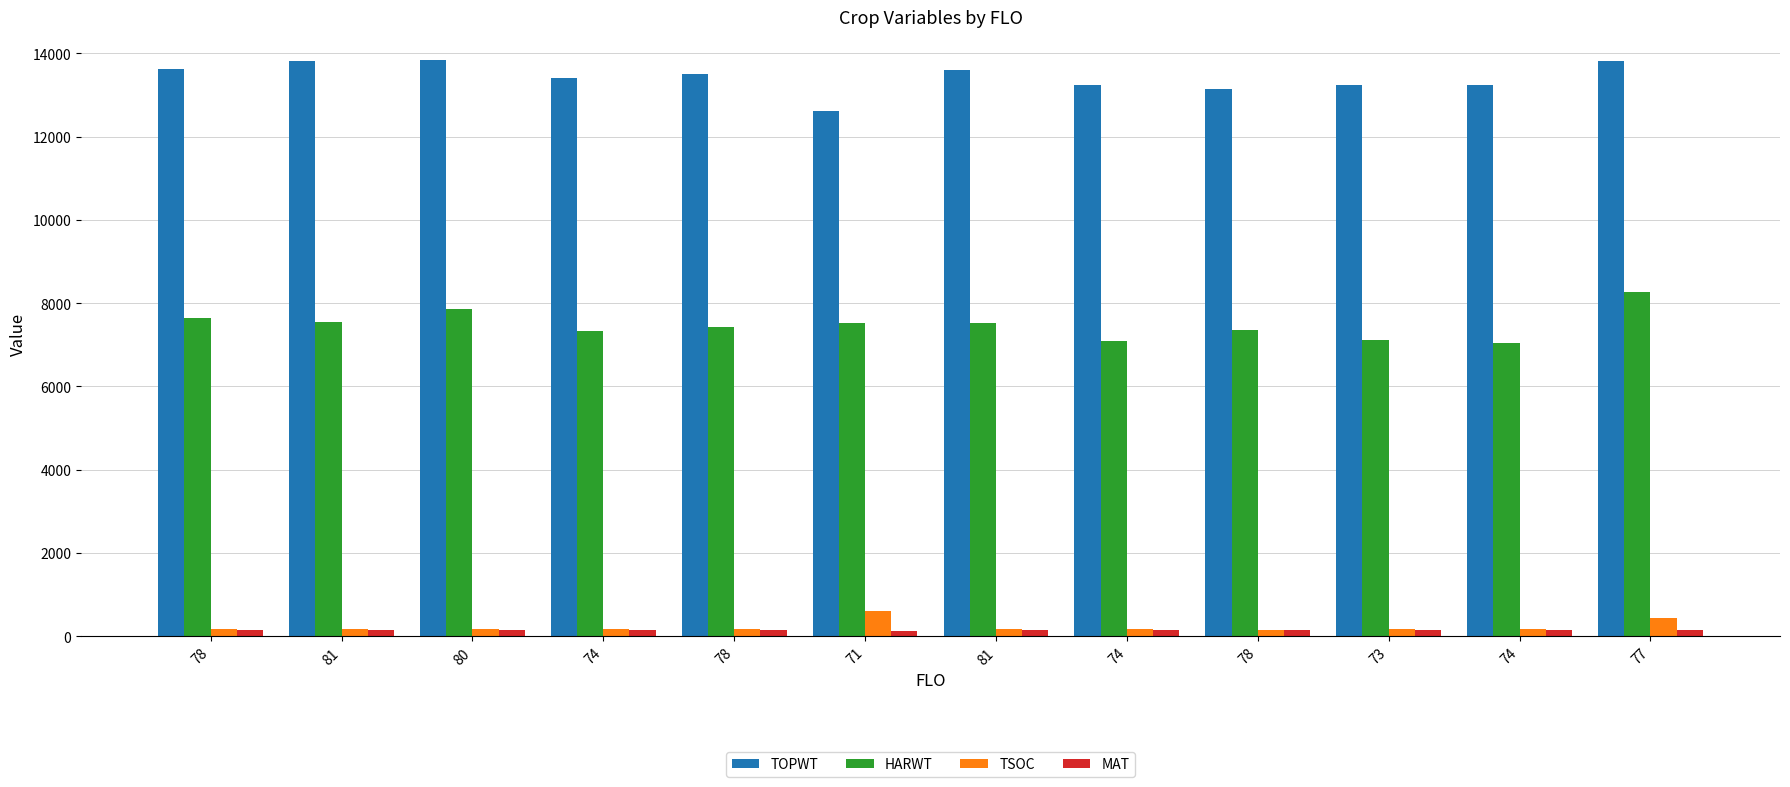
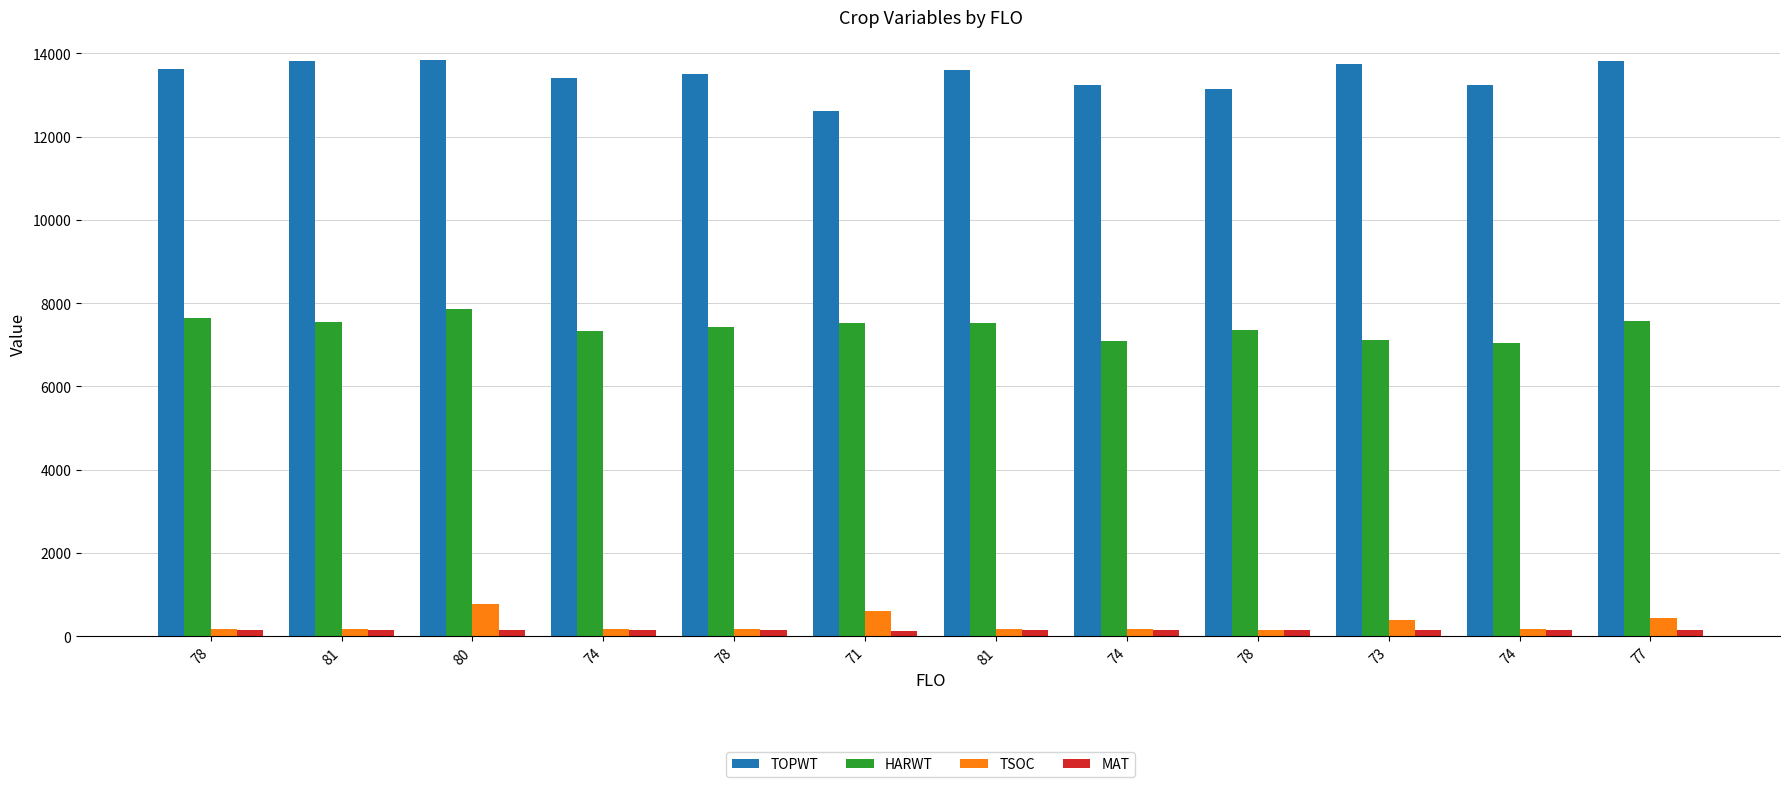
  {
    "TOPWT": {
      "80": 13800,
      "71": 12600,
-     "73": 13200,
+     "73": 13700,
      "77": 13800
    },
    "HARWT": {
      "80": 7900,
      "71": 7500,
      "73": 7100,
-     "77": 8300
+     "77": 7600
    },
    "TSOC": {
-     "80": 200,
+     "80": 800,
      "71": 600,
-     "73": 200,
+     "73": 400,
      "77": 400
    },
    "MAT": {
      "80": 200,
      "71": 100,
      "73": 100,
      "77": 100
    }
  }
